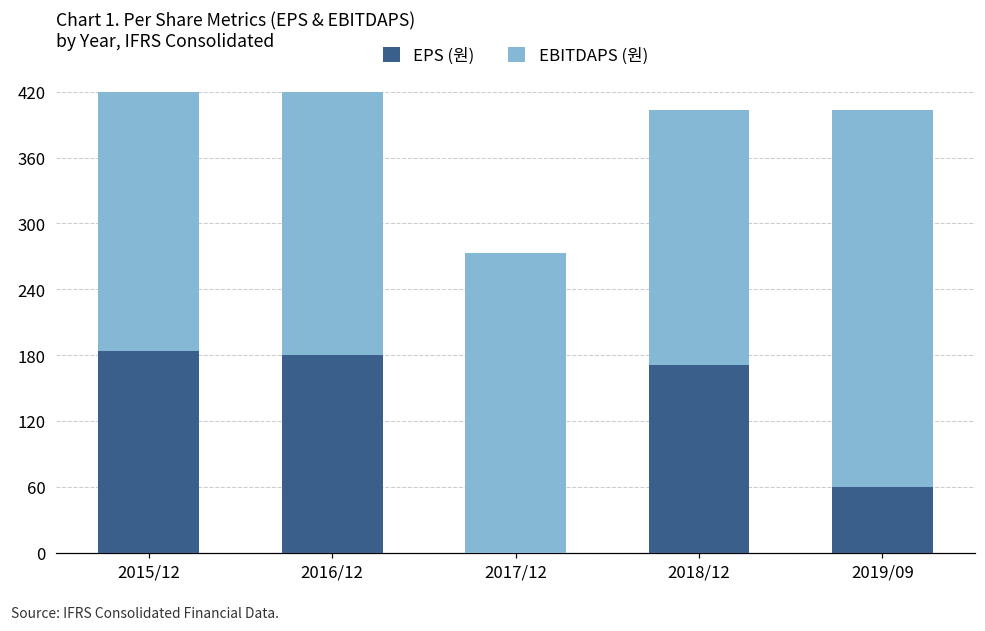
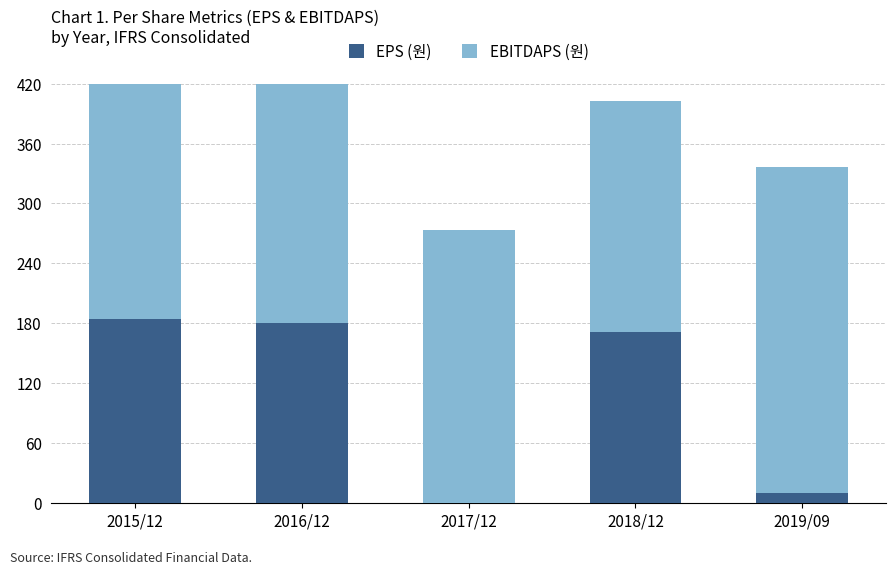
  {
    "EPS (원)": {
      "2015/12": 180,
      "2016/12": 180,
      "2017/12": 0,
      "2018/12": 170,
-     "2019/09": 60
+     "2019/09": 10
    },
    "EBITDAPS (원)": {
      "2017/12": 270,
      "2018/12": 230,
-     "2019/09": 340
+     "2019/09": 330
    }
  }
